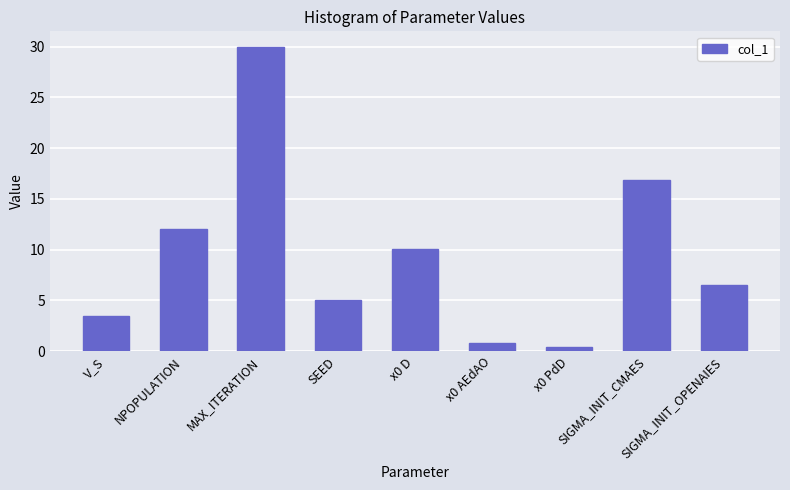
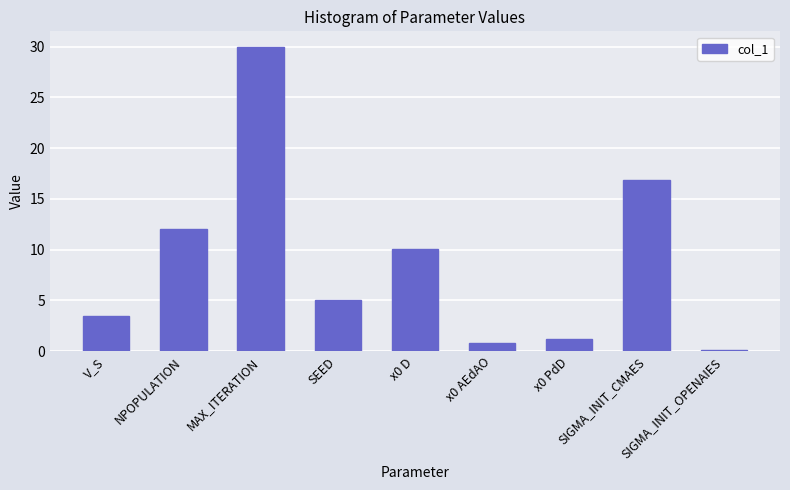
  {
    "V_S": 3.5,
    "NPOPULATION": 12.0,
    "MAX_ITERATION": 30.0,
    "SEED": 5.0,
    "x0 D": 10.1,
    "x0 AEdAO": 0.9,
-   "x0 PdD": 0.4,
+   "x0 PdD": 1.2,
    "SIGMA_INIT_CMAES": 16.9,
-   "SIGMA_INIT_OPENAIES": 6.5
+   "SIGMA_INIT_OPENAIES": 0.1
  }
